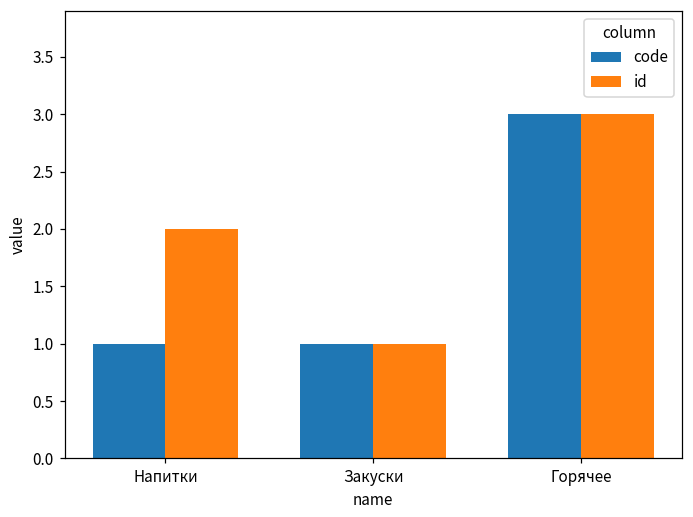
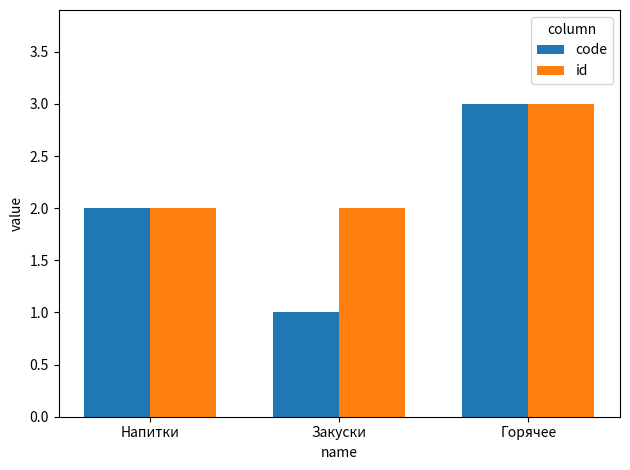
  {
    "code": {
-     "Напитки": 1,
+     "Напитки": 2,
      "Закуски": 1,
      "Горячее": 3
    },
    "id": {
      "Напитки": 2,
-     "Закуски": 1,
+     "Закуски": 2,
      "Горячее": 3
    }
  }
